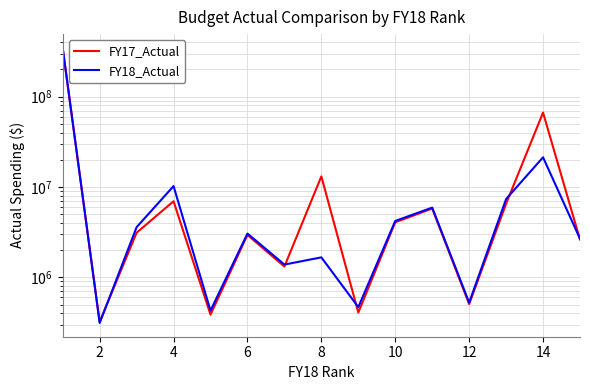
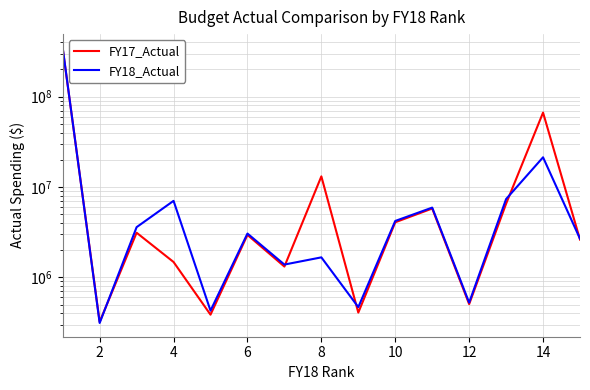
  {
    "FY17_Actual": {
-     "4": 7000000,
+     "4": 1500000,
      "8": 13000000,
      "14": 70000000
    },
    "FY18_Actual": {
-     "4": 10000000,
+     "4": 7000000,
      "8": 1700000,
      "14": 21000000
    }
  }
